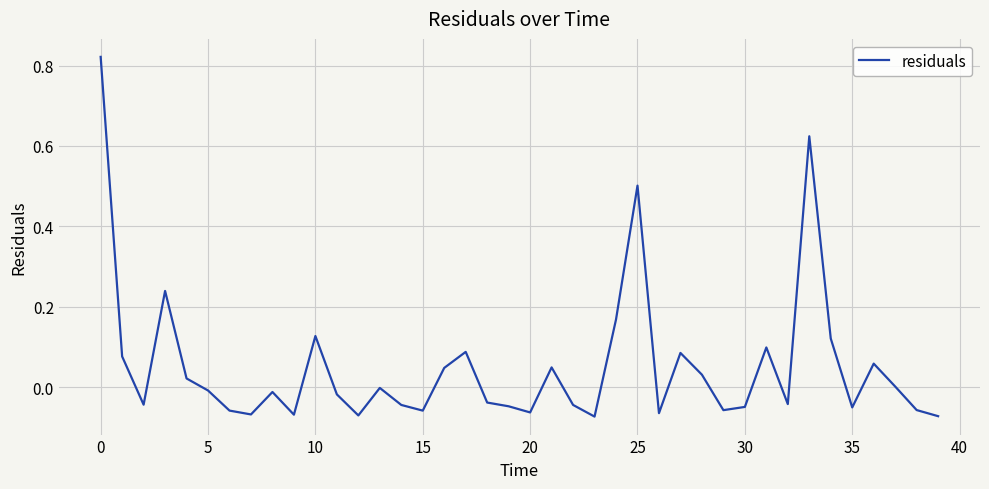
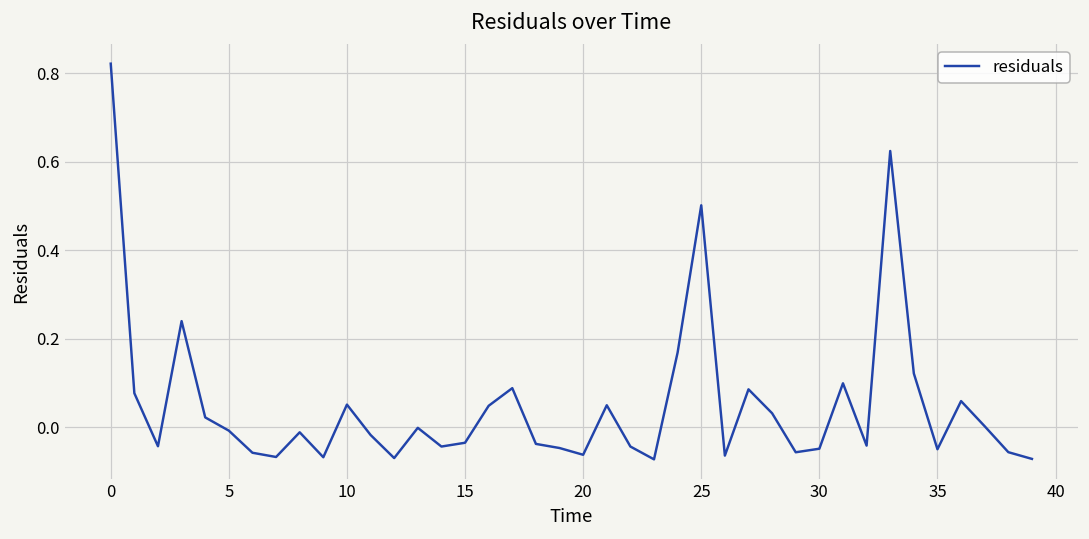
  {
    "0": 0.82,
    "5": -0.01,
-   "10": 0.13,
-   "15": -0.06,
+   "10": 0.05,
+   "15": -0.04,
    "20": -0.06,
    "25": 0.50,
    "30": -0.05,
    "35": -0.05
  }
